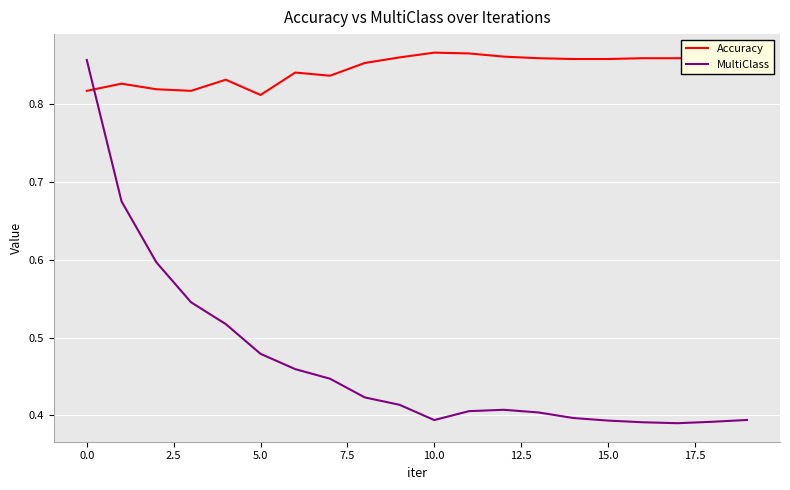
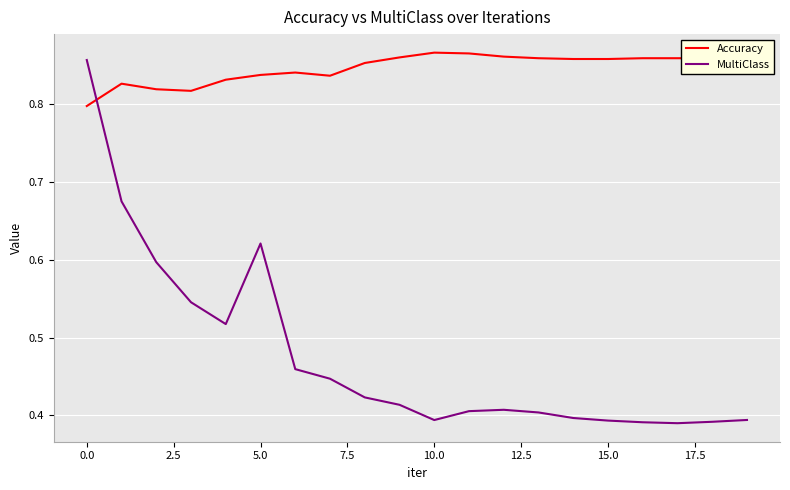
  {
    "Accuracy": {
-     "0.0": 0.82,
-     "5.0": 0.81,
+     "0.0": 0.80,
+     "5.0": 0.84,
      "10.0": 0.87,
      "15.0": 0.86
    },
    "MultiClass": {
      "0.0": 0.86,
-     "5.0": 0.48,
+     "5.0": 0.62,
      "10.0": 0.39,
      "15.0": 0.39
    }
  }
